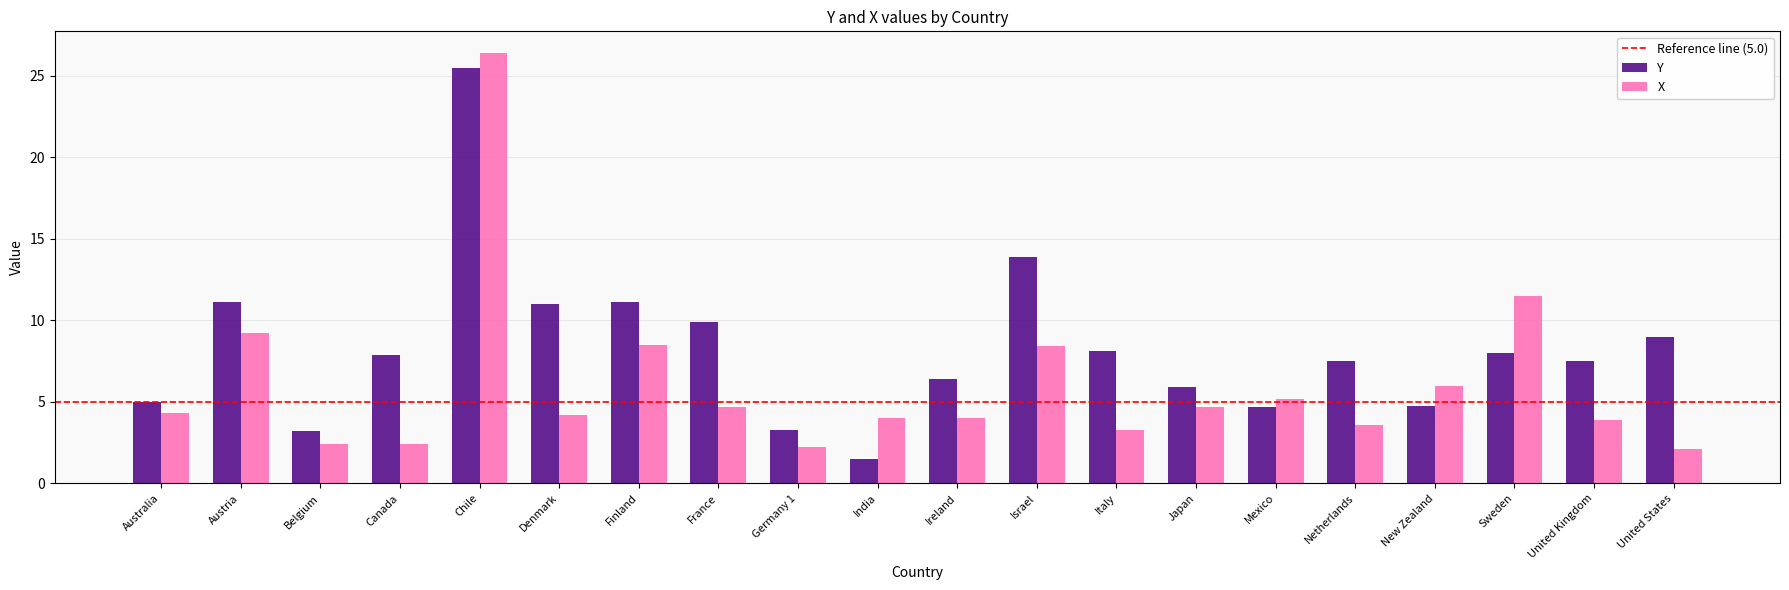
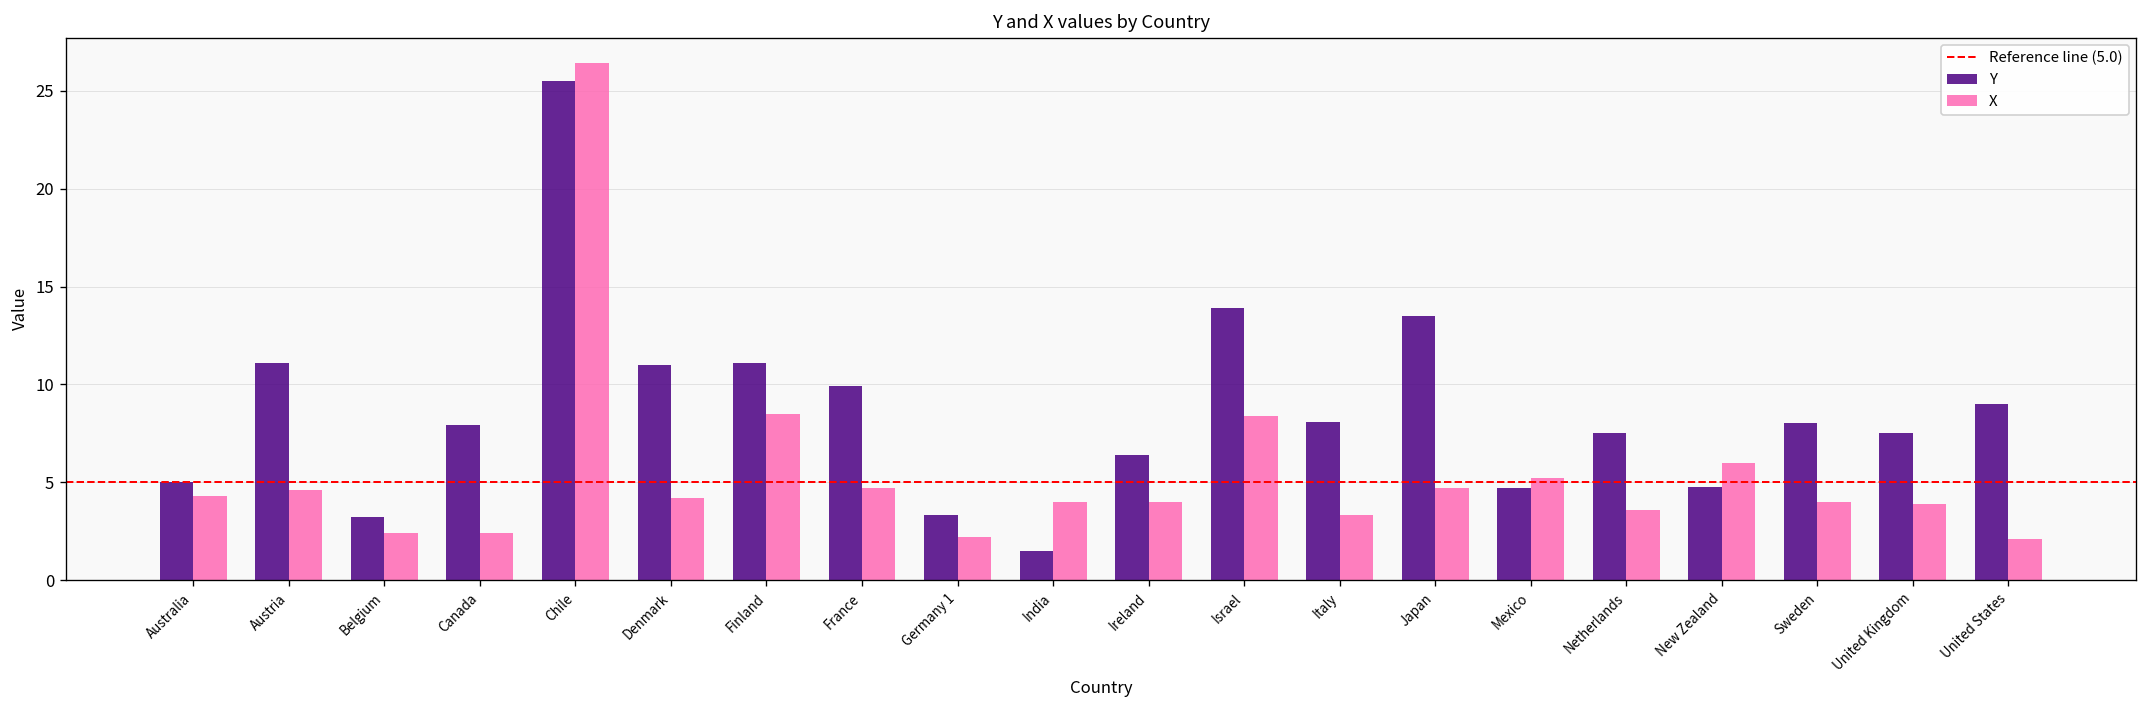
  {
    "Y": {
      "Australia": 5.0,
      "Austria": 11.1,
      "Belgium": 3.2,
      "Canada": 7.9,
      "Chile": 25.5,
      "Denmark": 11.0,
      "Finland": 11.1,
      "France": 9.9,
      "Germany 1": 3.3,
      "India": 1.5,
      "Ireland": 6.4,
      "Israel": 13.9,
      "Italy": 8.1,
-     "Japan": 5.9,
+     "Japan": 13.5,
      "Mexico": 4.7,
      "Netherlands": 7.5,
      "New Zealand": 4.7,
      "Sweden": 8.0,
      "United Kingdom": 7.5,
      "United States": 9.0
    },
    "X": {
      "Australia": 4.3,
-     "Austria": 9.2,
+     "Austria": 4.6,
      "Belgium": 2.4,
      "Canada": 2.4,
      "Chile": 26.4,
      "Denmark": 4.2,
      "Finland": 8.5,
      "France": 4.7,
      "Germany 1": 2.2,
      "India": 4.0,
      "Ireland": 4.0,
      "Israel": 8.4,
      "Italy": 3.3,
      "Japan": 4.7,
      "Mexico": 5.2,
      "Netherlands": 3.6,
      "New Zealand": 6.0,
-     "Sweden": 11.5,
+     "Sweden": 4.0,
      "United Kingdom": 3.9,
      "United States": 2.1
    }
  }
